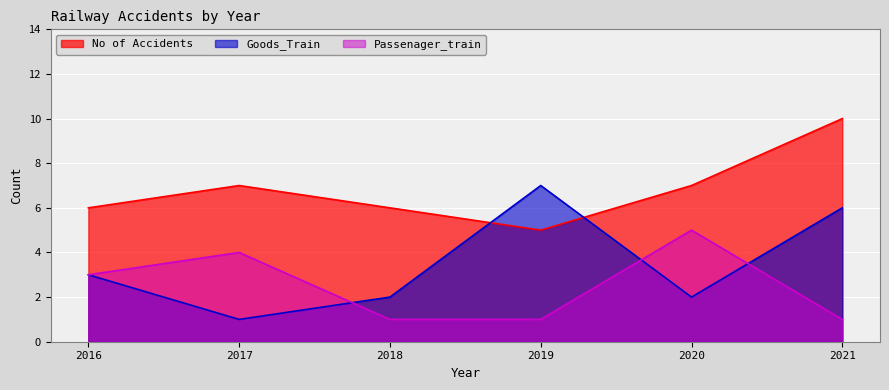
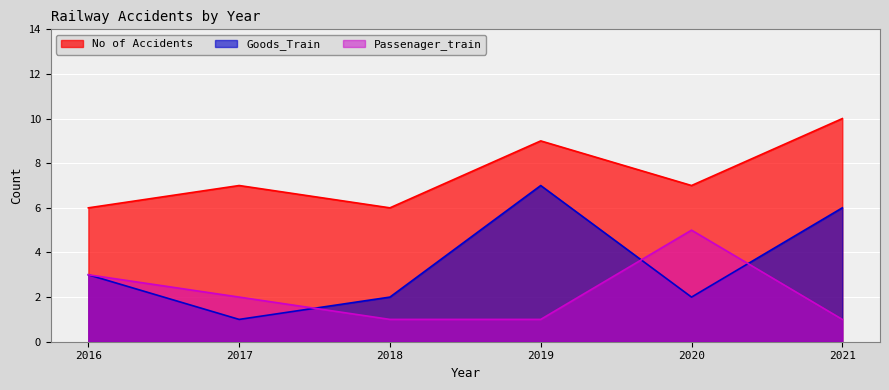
  {
    "No of Accidents": {
      "2016": 6,
      "2017": 7,
      "2018": 6,
-     "2019": 5,
+     "2019": 9,
      "2020": 7,
      "2021": 10
    },
    "Goods_Train": {
      "2017": 1,
      "2018": 2,
      "2019": 7,
      "2020": 2,
      "2021": 6
    },
    "Passenager_train": {
-     "2017": 4,
+     "2017": 2,
      "2018": 1,
      "2019": 1,
      "2020": 5,
      "2021": 1
    }
  }
